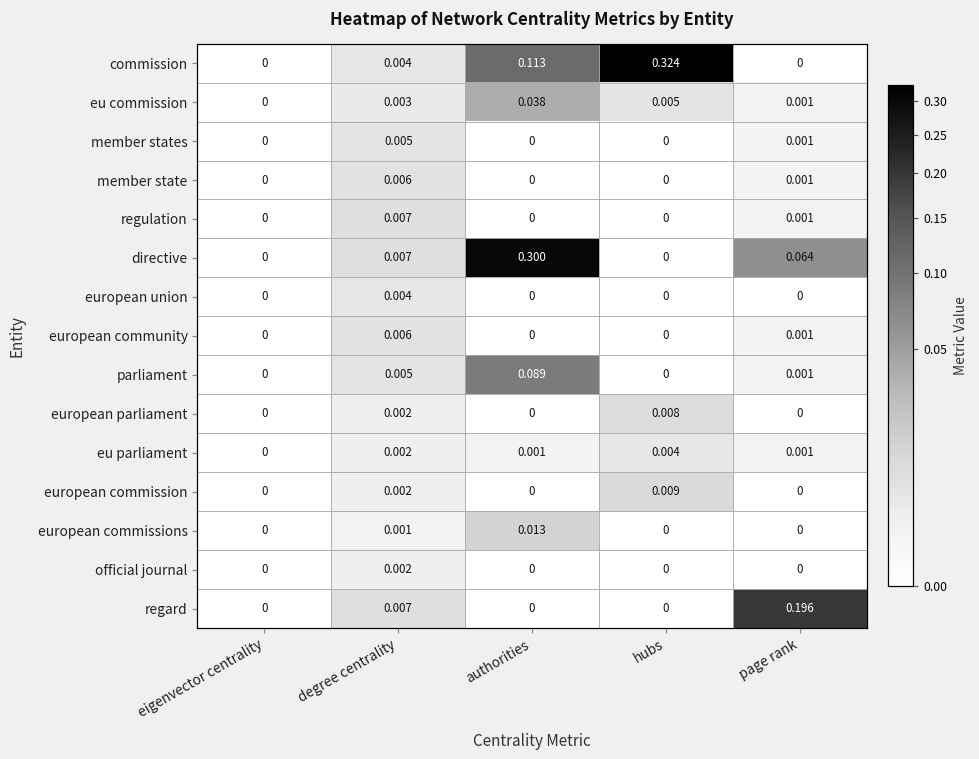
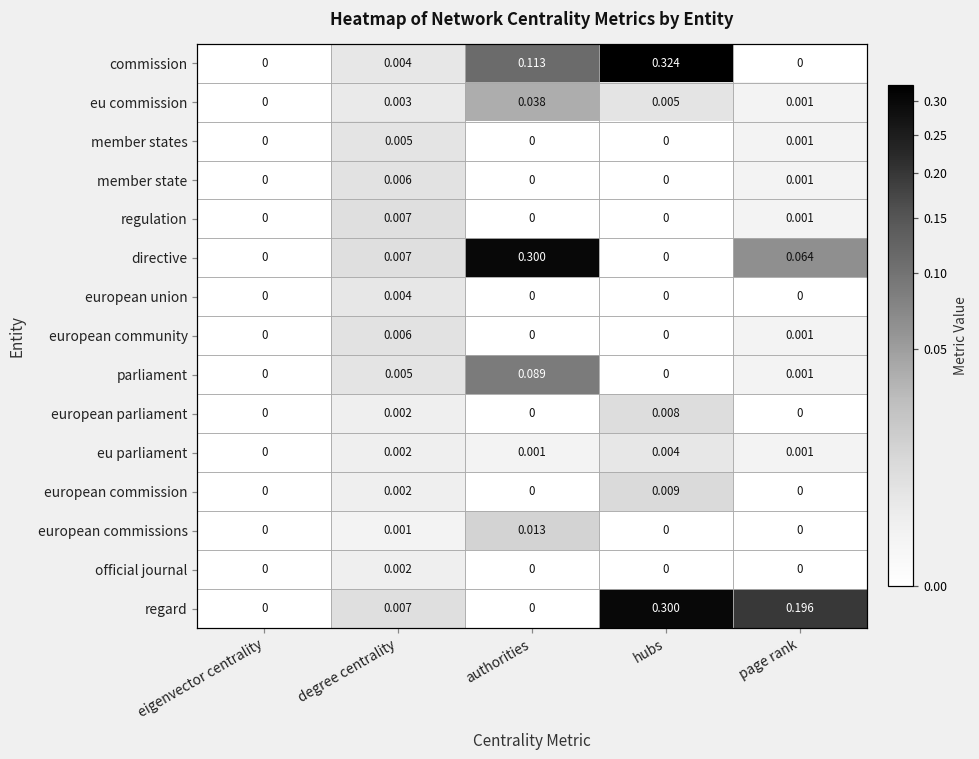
  {
    "commission": {
      "eigenvector centrality": 0,
      "degree centrality": 0.004,
      "authorities": 0.113,
      "hubs": 0.324,
      "page rank": 0
    },
    "eu commission": {
      "eigenvector centrality": 0,
      "degree centrality": 0.003,
      "authorities": 0.038,
      "hubs": 0.005,
      "page rank": 0.001
    },
    "member states": {
      "eigenvector centrality": 0,
      "degree centrality": 0.005,
      "authorities": 0,
      "hubs": 0,
      "page rank": 0.001
    },
    "member state": {
      "eigenvector centrality": 0,
      "degree centrality": 0.006,
      "authorities": 0,
      "hubs": 0,
      "page rank": 0.001
    },
    "regulation": {
      "eigenvector centrality": 0,
      "degree centrality": 0.007,
      "authorities": 0,
      "hubs": 0,
      "page rank": 0.001
    },
    "directive": {
      "eigenvector centrality": 0,
      "degree centrality": 0.007,
      "authorities": 0.300,
      "hubs": 0,
      "page rank": 0.064
    },
    "european union": {
      "eigenvector centrality": 0,
      "degree centrality": 0.004,
      "authorities": 0,
      "hubs": 0,
      "page rank": 0
    },
    "european community": {
      "eigenvector centrality": 0,
      "degree centrality": 0.006,
      "authorities": 0,
      "hubs": 0,
      "page rank": 0.001
    },
    "parliament": {
      "eigenvector centrality": 0,
      "degree centrality": 0.005,
      "authorities": 0.089,
      "hubs": 0,
      "page rank": 0.001
    },
    "european parliament": {
      "eigenvector centrality": 0,
      "degree centrality": 0.002,
      "authorities": 0,
      "hubs": 0.008,
      "page rank": 0
    },
    "eu parliament": {
      "eigenvector centrality": 0,
      "degree centrality": 0.002,
      "authorities": 0.001,
      "hubs": 0.004,
      "page rank": 0.001
    },
    "european commission": {
      "eigenvector centrality": 0,
      "degree centrality": 0.002,
      "authorities": 0,
      "hubs": 0.009,
      "page rank": 0
    },
    "european commissions": {
      "eigenvector centrality": 0,
      "degree centrality": 0.001,
      "authorities": 0.013,
      "hubs": 0,
      "page rank": 0
    },
    "official journal": {
      "eigenvector centrality": 0,
      "degree centrality": 0.002,
      "authorities": 0,
      "hubs": 0,
      "page rank": 0
    },
    "regard": {
      "eigenvector centrality": 0,
      "degree centrality": 0.007,
      "authorities": 0,
-     "hubs": 0,
+     "hubs": 0.300,
      "page rank": 0.196
    }
  }
